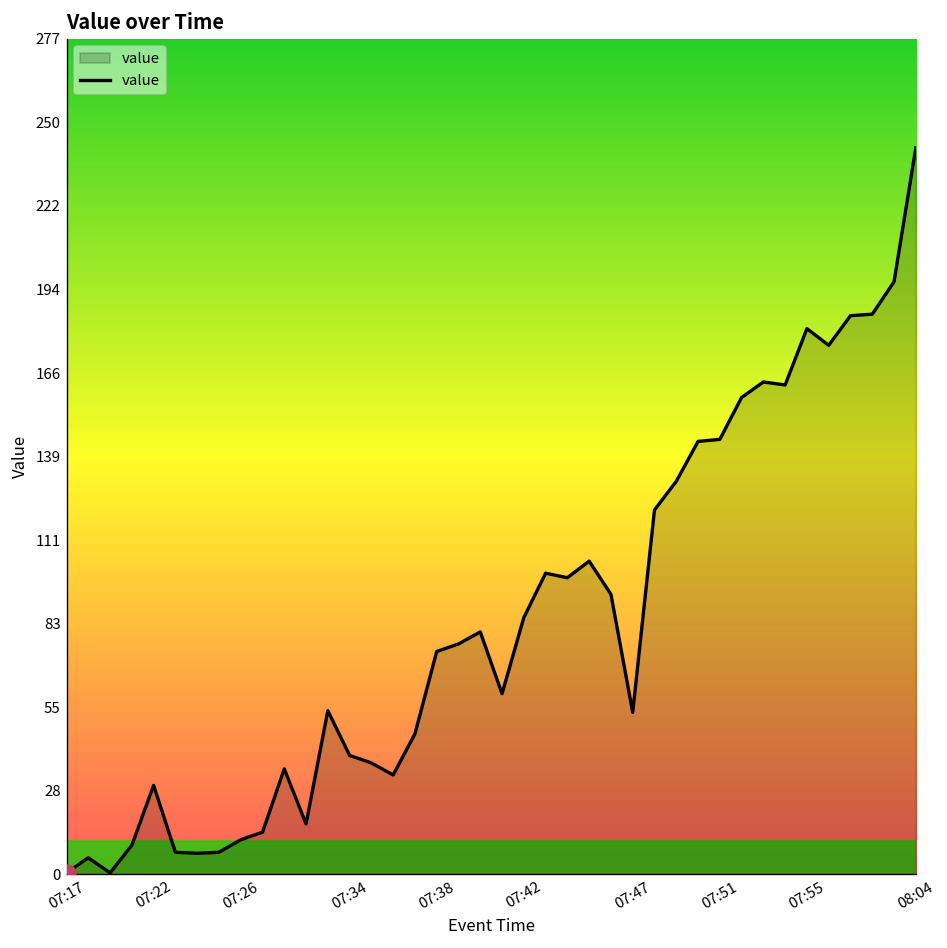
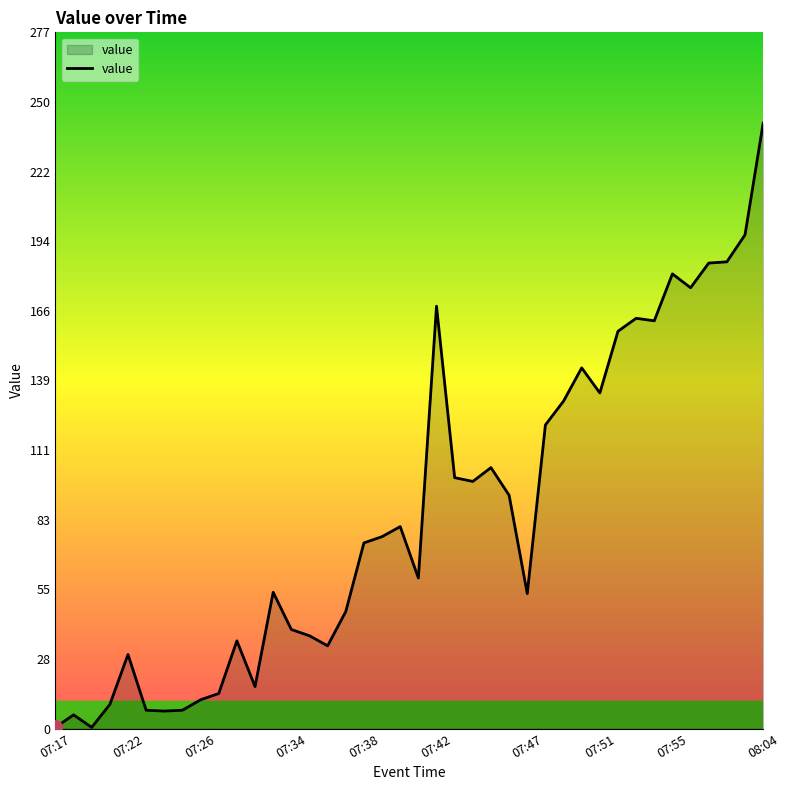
  {
    "value": {
      "07:22": 30,
      "07:26": 12,
      "07:34": 40,
      "07:38": 74,
-     "07:42": 85,
+     "07:42": 168,
      "07:47": 54,
-     "07:51": 144,
+     "07:51": 134,
      "07:55": 181,
      "08:04": 241
    }
  }
